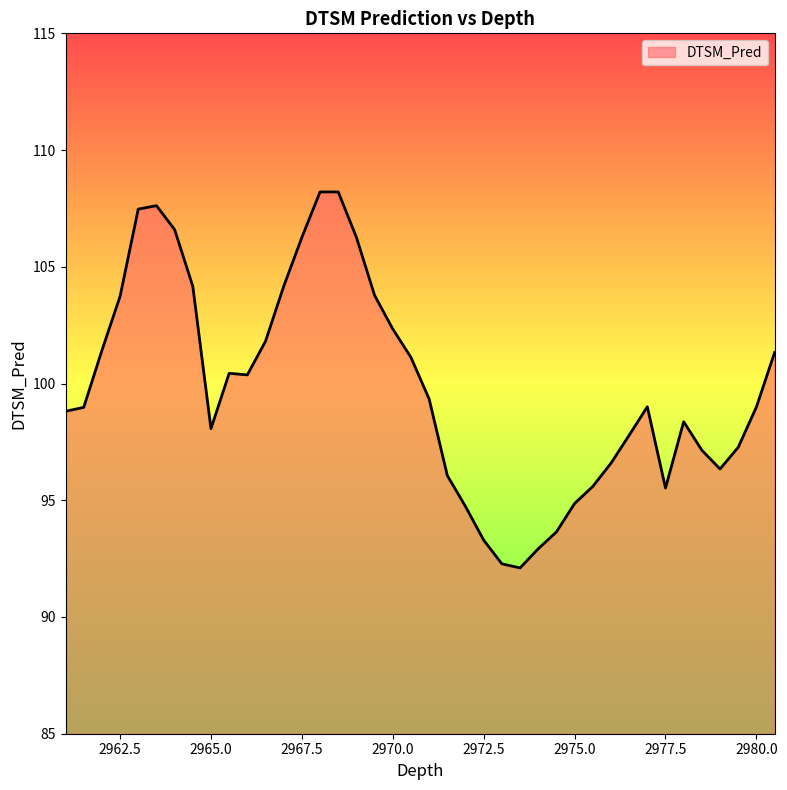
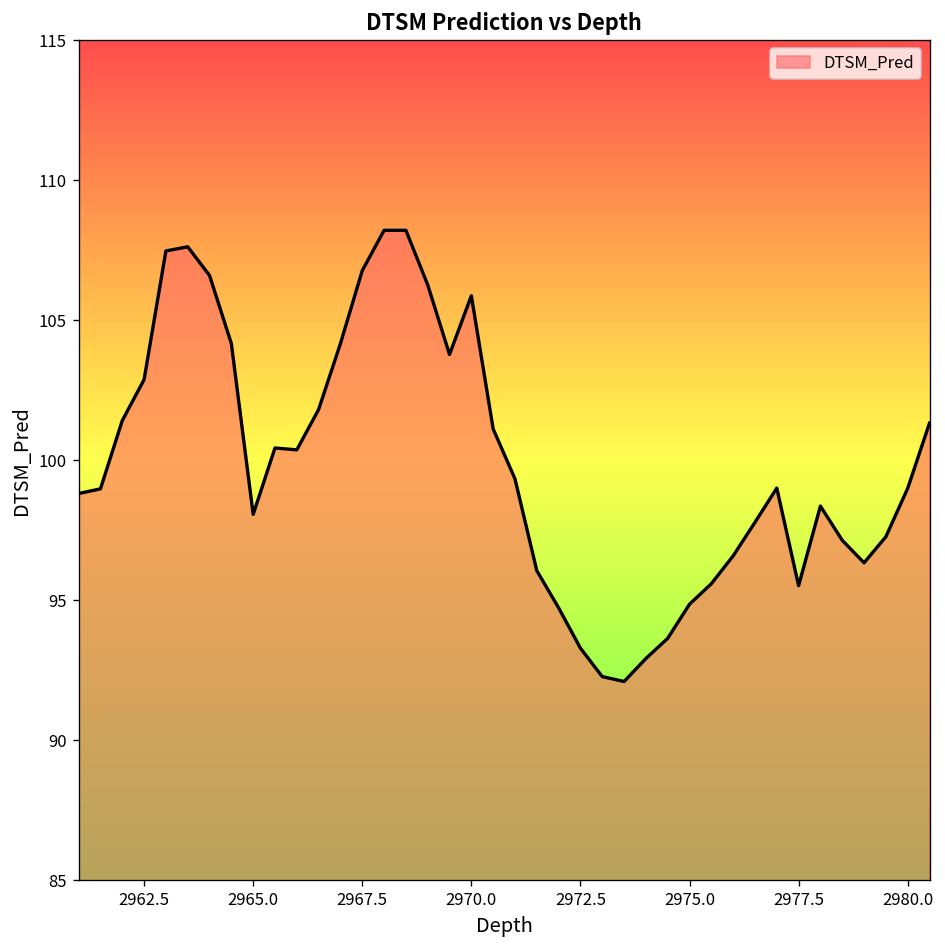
  {
-   "2962.5": 103.7,
+   "2962.5": 102.9,
    "2965.0": 98.1,
-   "2967.5": 106.3,
-   "2970.0": 102.3,
+   "2967.5": 106.8,
+   "2970.0": 105.9,
    "2972.5": 93.3,
    "2975.0": 94.9,
    "2977.5": 95.5,
    "2980.0": 99.0
  }
